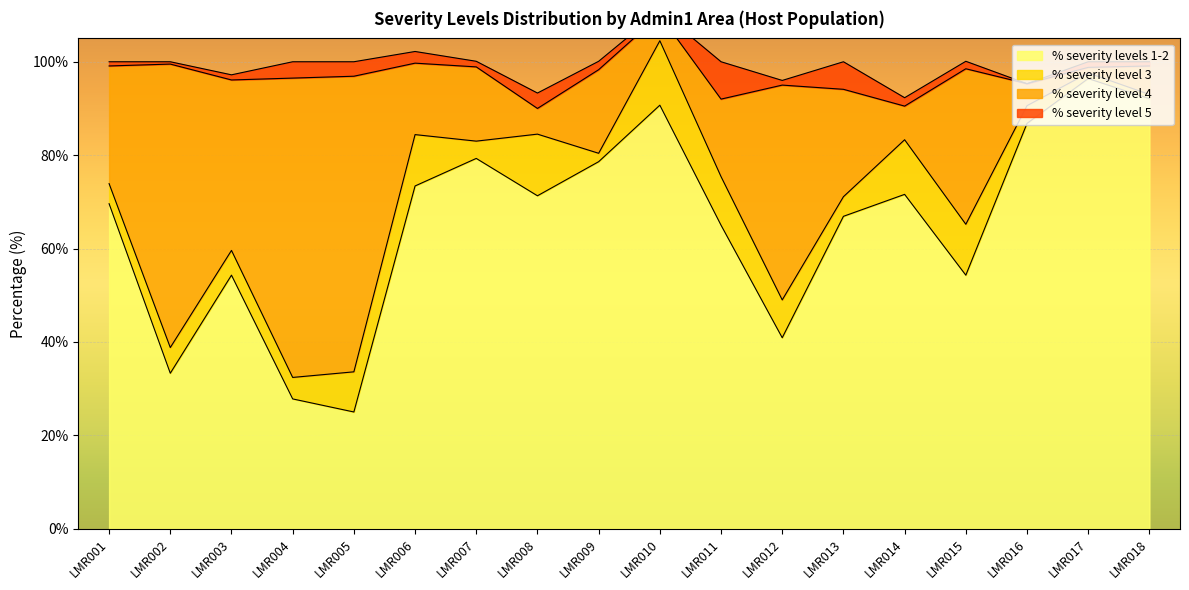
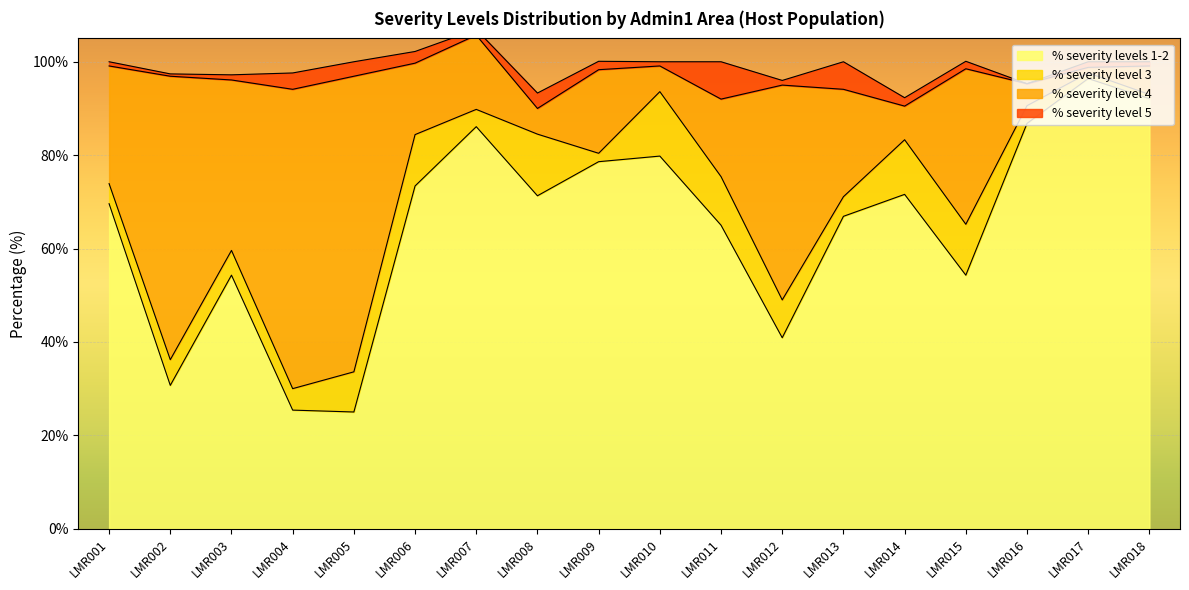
  {
    "% severity levels 1-2": {
      "LMR001": "70%",
-     "LMR002": "33%",
+     "LMR002": "31%",
      "LMR003": "54%",
-     "LMR004": "28%",
+     "LMR004": "25%",
      "LMR005": "25%",
      "LMR006": "73%",
-     "LMR007": "79%",
+     "LMR007": "86%",
      "LMR008": "71%",
      "LMR009": "79%",
-     "LMR010": "91%",
+     "LMR010": "80%",
      "LMR011": "65%",
      "LMR012": "41%",
      "LMR013": "67%",
      "LMR014": "72%",
      "LMR015": "54%"
    },
    "% severity level 5": {
      "LMR001": "1%",
      "LMR003": "1%",
      "LMR004": "4%",
      "LMR005": "3%",
      "LMR006": "3%",
      "LMR008": "3%",
      "LMR009": "2%",
      "LMR011": "8%",
      "LMR012": "1%",
      "LMR013": "6%",
      "LMR014": "2%",
      "LMR015": "2%"
    }
  }
